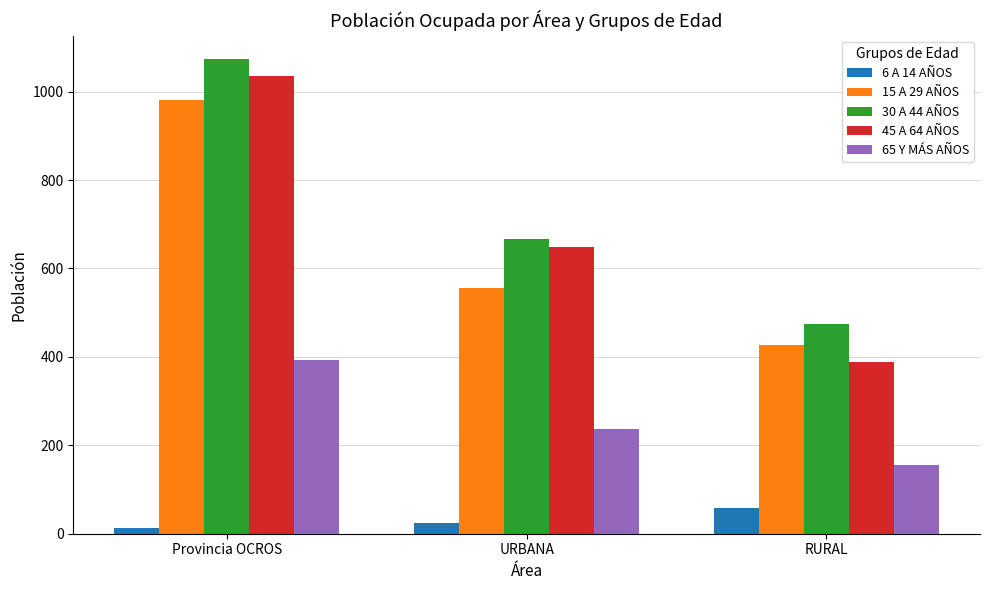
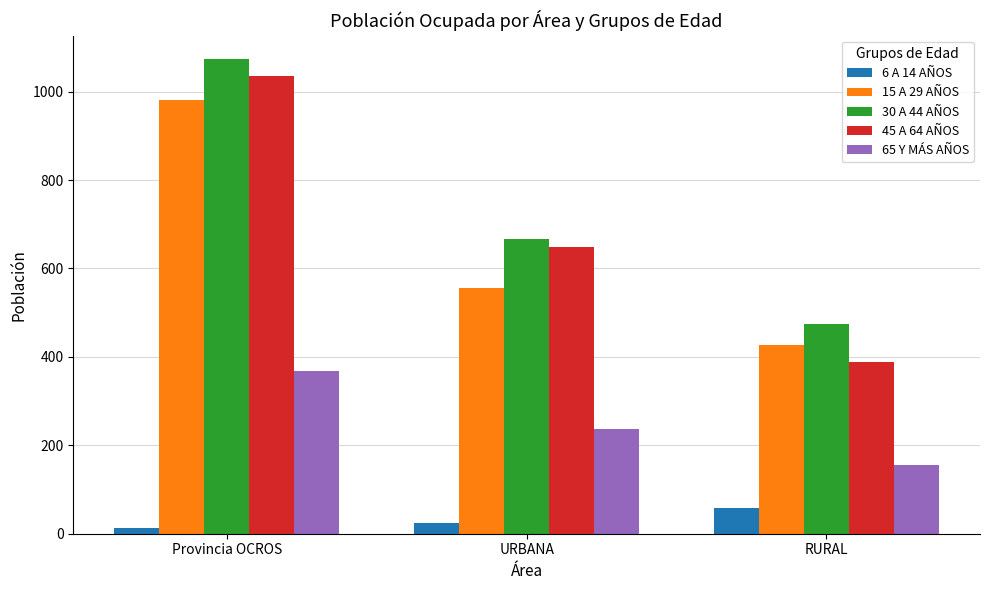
  {
    "6 A 14 AÑOS": {
      "Provincia OCROS": 10,
      "URBANA": 30,
      "RURAL": 60
    },
    "15 A 29 AÑOS": {
      "Provincia OCROS": 980,
      "URBANA": 560,
      "RURAL": 430
    },
    "30 A 44 AÑOS": {
      "Provincia OCROS": 1070,
      "URBANA": 670,
      "RURAL": 480
    },
    "45 A 64 AÑOS": {
      "Provincia OCROS": 1040,
      "URBANA": 650,
      "RURAL": 390
    },
    "65 Y MÁS AÑOS": {
-     "Provincia OCROS": 390,
+     "Provincia OCROS": 370,
      "URBANA": 240,
      "RURAL": 160
    }
  }
